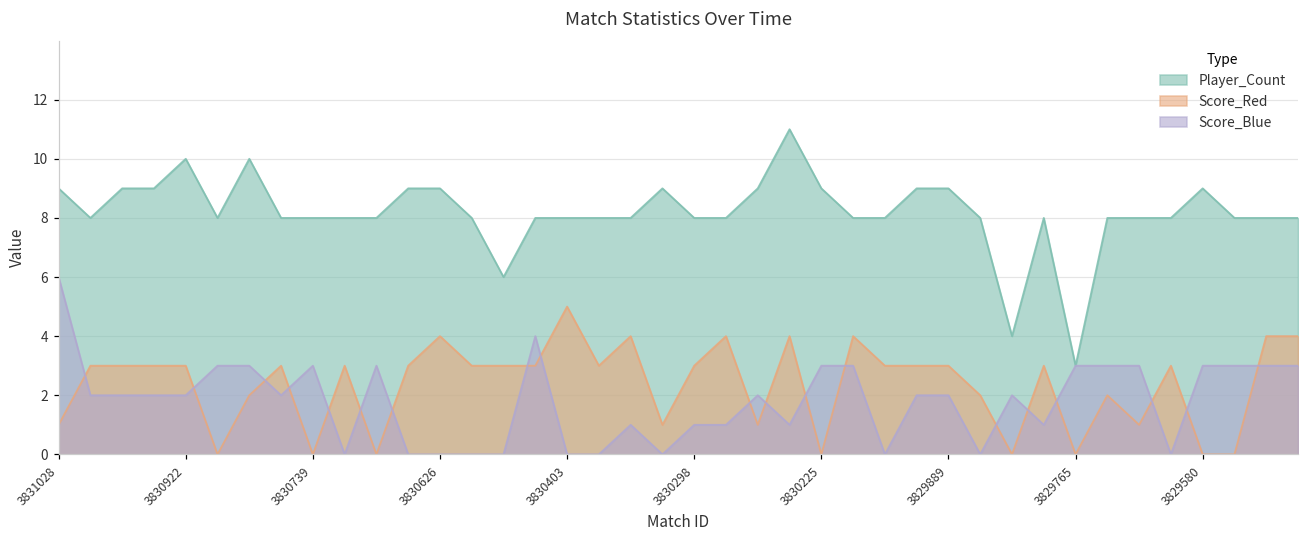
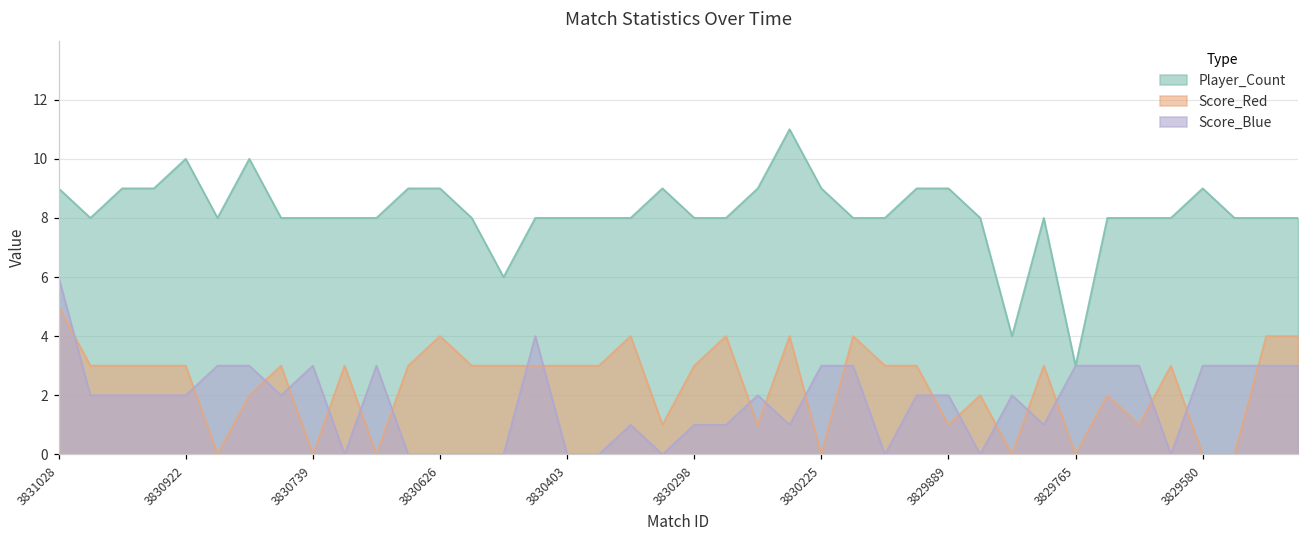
  {
    "Score_Red": {
-     "3831028": 1,
+     "3831028": 5,
      "3830922": 3,
      "3830739": 0,
      "3830626": 4,
-     "3830403": 5,
+     "3830403": 3,
      "3830298": 3,
      "3830225": 0,
-     "3829889": 3,
+     "3829889": 1,
      "3829765": 0,
      "3829580": 0
    }
  }
